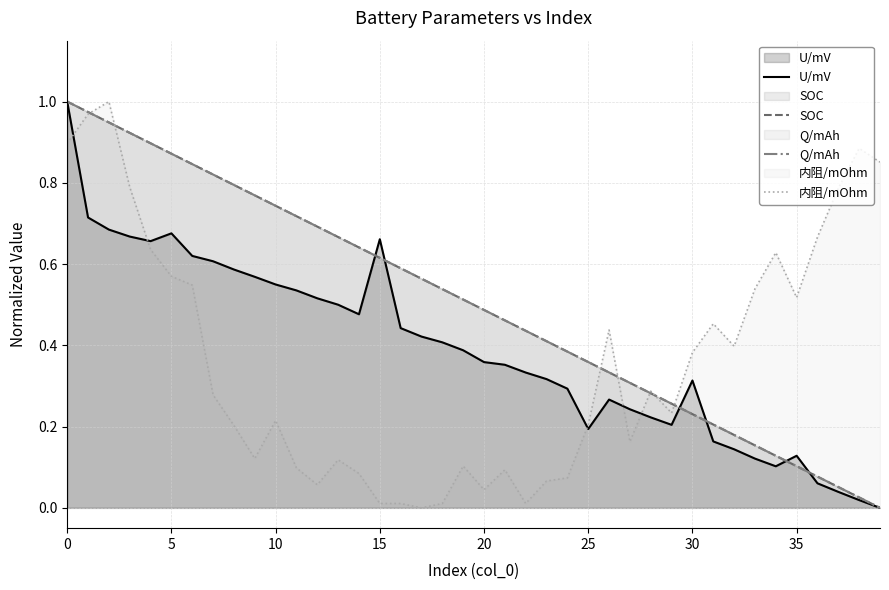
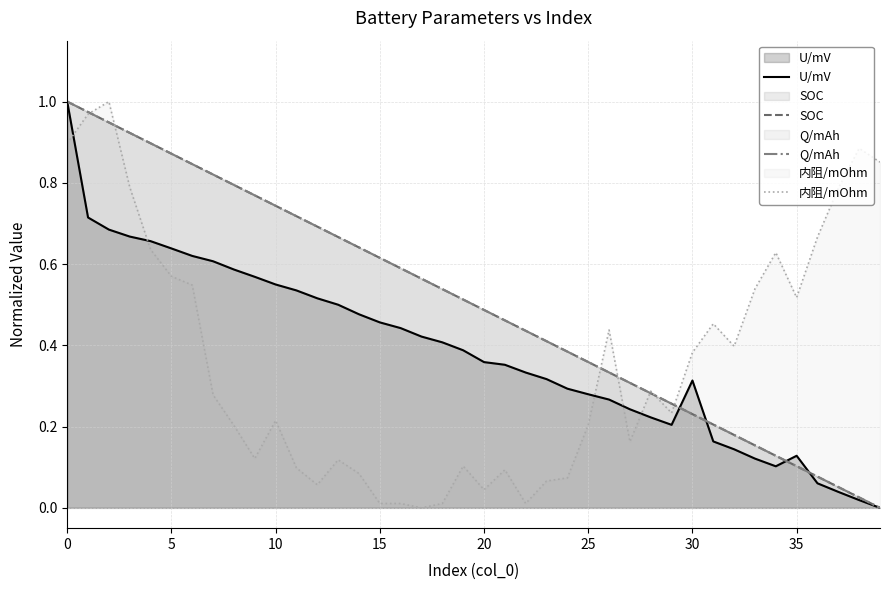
  {
    "U/mV": {
-     "5": 0.68,
+     "5": 0.64,
      "10": 0.55,
-     "15": 0.66,
+     "15": 0.46,
      "20": 0.36,
-     "25": 0.19,
+     "25": 0.28,
      "30": 0.31,
      "35": 0.13
    }
  }
